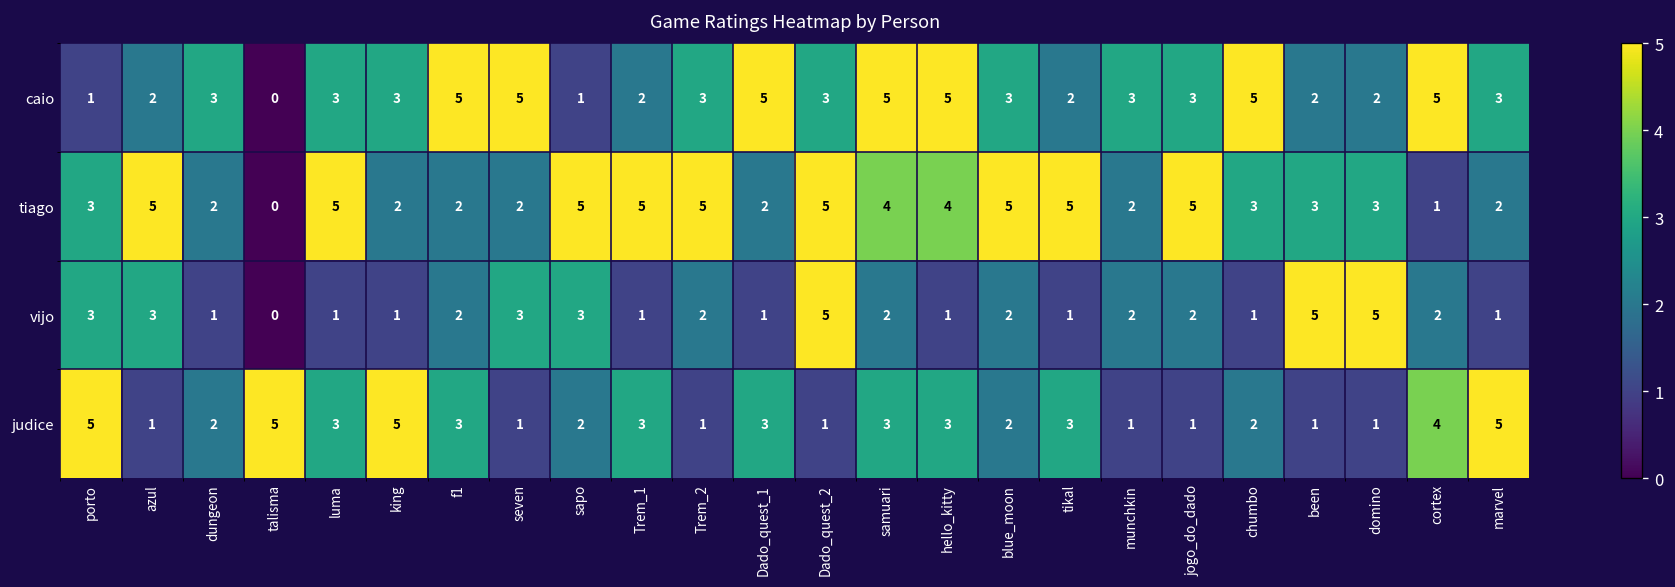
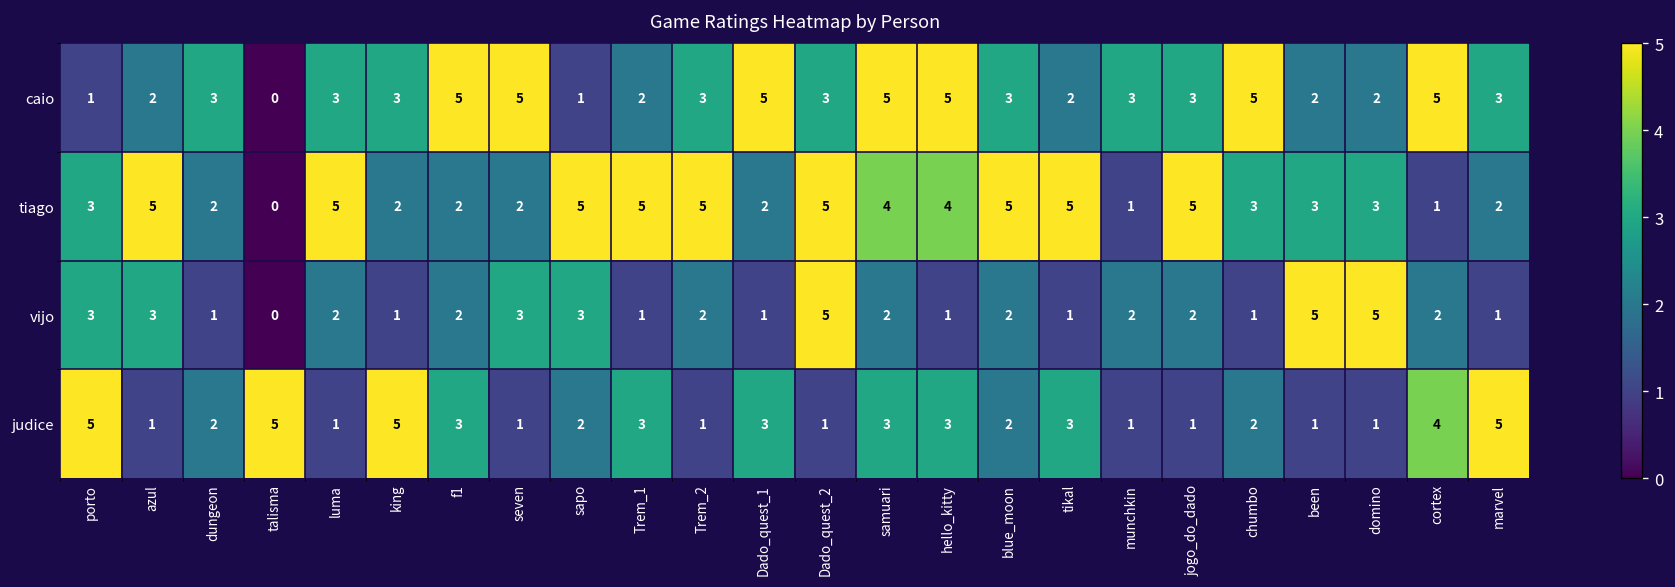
  {
    "caio": {
      "porto": 1,
      "azul": 2,
      "dungeon": 3,
      "talisma": 0,
      "luma": 3,
      "king": 3,
      "f1": 5,
      "seven": 5,
      "sapo": 1,
      "Trem_1": 2,
      "Trem_2": 3,
      "Dado_quest_1": 5,
      "Dado_quest_2": 3,
      "samuari": 5,
      "hello_kitty": 5,
      "blue_moon": 3,
      "tikal": 2,
      "munchkin": 3,
      "jogo_do_dado": 3,
      "chumbo": 5,
      "been": 2,
      "domino": 2,
      "cortex": 5,
      "marvel": 3
    },
    "tiago": {
      "porto": 3,
      "azul": 5,
      "dungeon": 2,
      "talisma": 0,
      "luma": 5,
      "king": 2,
      "f1": 2,
      "seven": 2,
      "sapo": 5,
      "Trem_1": 5,
      "Trem_2": 5,
      "Dado_quest_1": 2,
      "Dado_quest_2": 5,
      "samuari": 4,
      "hello_kitty": 4,
      "blue_moon": 5,
      "tikal": 5,
-     "munchkin": 2,
+     "munchkin": 1,
      "jogo_do_dado": 5,
      "chumbo": 3,
      "been": 3,
      "domino": 3,
      "cortex": 1,
      "marvel": 2
    },
    "vijo": {
      "porto": 3,
      "azul": 3,
      "dungeon": 1,
      "talisma": 0,
-     "luma": 1,
+     "luma": 2,
      "king": 1,
      "f1": 2,
      "seven": 3,
      "sapo": 3,
      "Trem_1": 1,
      "Trem_2": 2,
      "Dado_quest_1": 1,
      "Dado_quest_2": 5,
      "samuari": 2,
      "hello_kitty": 1,
      "blue_moon": 2,
      "tikal": 1,
      "munchkin": 2,
      "jogo_do_dado": 2,
      "chumbo": 1,
      "been": 5,
      "domino": 5,
      "cortex": 2,
      "marvel": 1
    },
    "judice": {
      "porto": 5,
      "azul": 1,
      "dungeon": 2,
      "talisma": 5,
-     "luma": 3,
+     "luma": 1,
      "king": 5,
      "f1": 3,
      "seven": 1,
      "sapo": 2,
      "Trem_1": 3,
      "Trem_2": 1,
      "Dado_quest_1": 3,
      "Dado_quest_2": 1,
      "samuari": 3,
      "hello_kitty": 3,
      "blue_moon": 2,
      "tikal": 3,
      "munchkin": 1,
      "jogo_do_dado": 1,
      "chumbo": 2,
      "been": 1,
      "domino": 1,
      "cortex": 4,
      "marvel": 5
    }
  }
